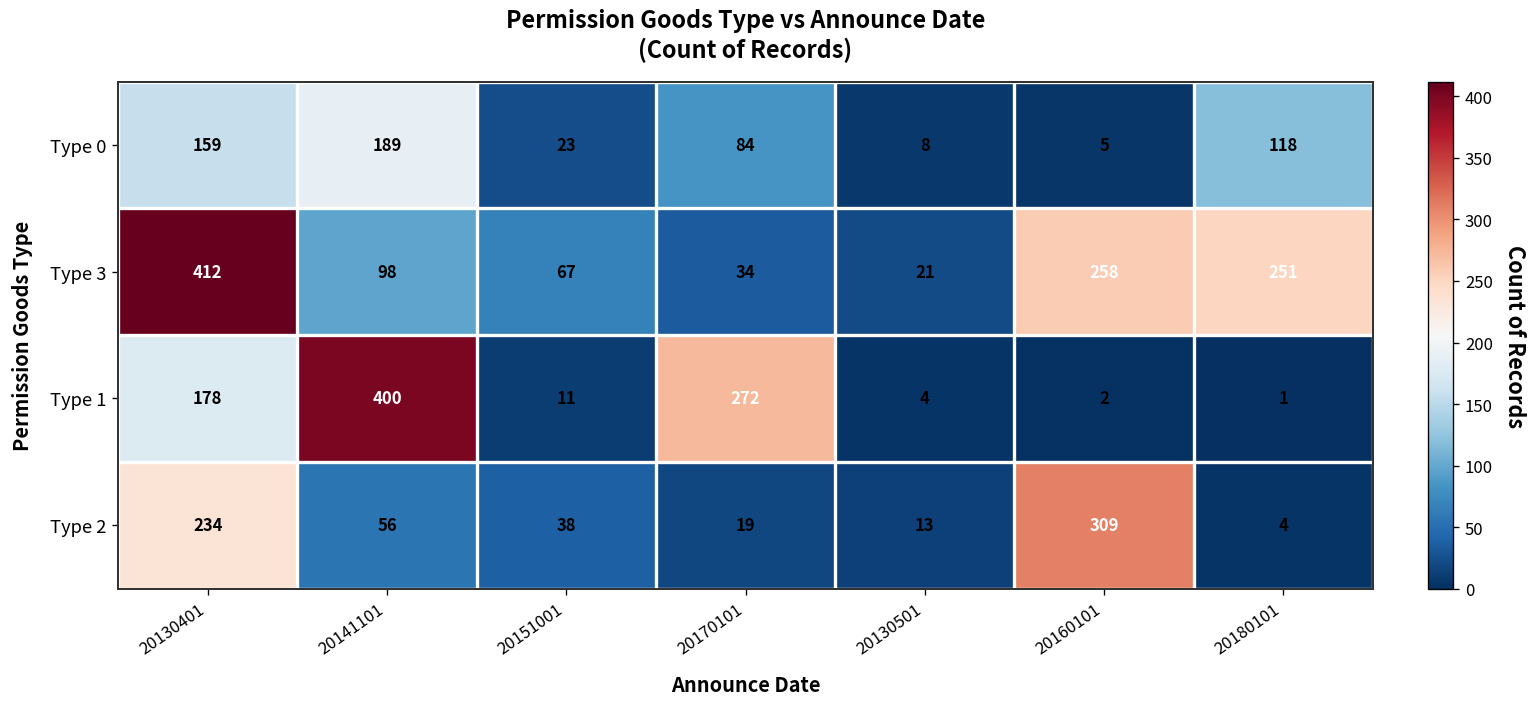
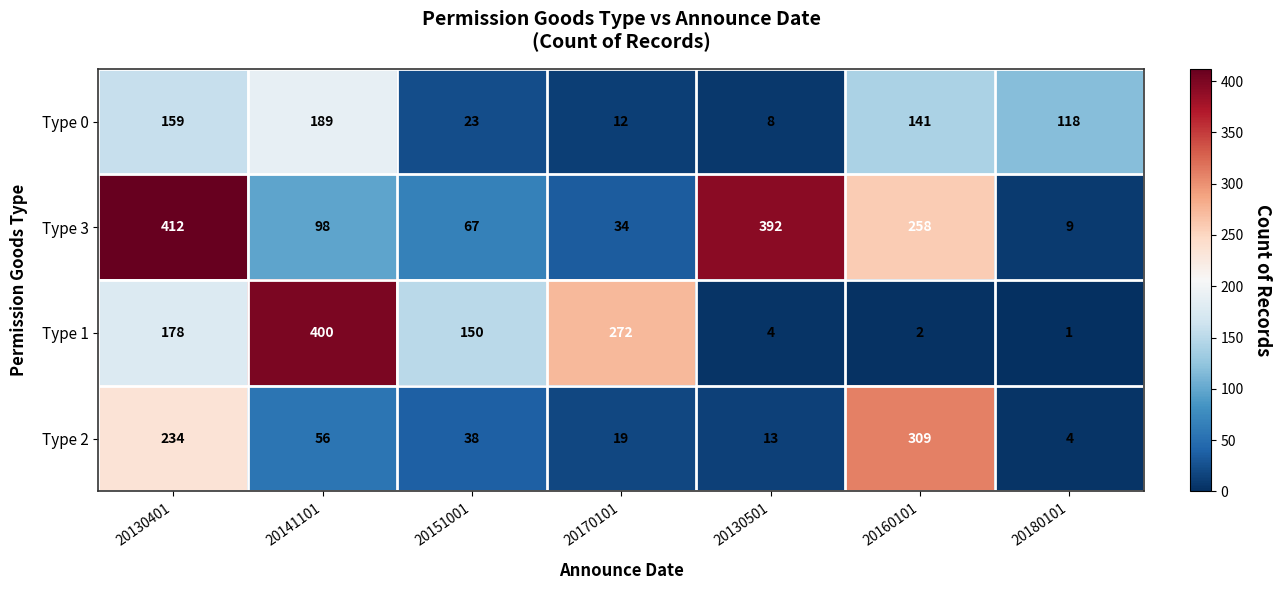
  {
    "Type 0": {
      "20130401": 159,
      "20141101": 189,
      "20151001": 23,
-     "20170101": 84,
+     "20170101": 12,
      "20130501": 8,
-     "20160101": 5,
+     "20160101": 141,
      "20180101": 118
    },
    "Type 3": {
      "20130401": 412,
      "20141101": 98,
      "20151001": 67,
      "20170101": 34,
-     "20130501": 21,
+     "20130501": 392,
      "20160101": 258,
-     "20180101": 251
+     "20180101": 9
    },
    "Type 1": {
      "20130401": 178,
      "20141101": 400,
-     "20151001": 11,
+     "20151001": 150,
      "20170101": 272,
      "20130501": 4,
      "20160101": 2,
      "20180101": 1
    },
    "Type 2": {
      "20130401": 234,
      "20141101": 56,
      "20151001": 38,
      "20170101": 19,
      "20130501": 13,
      "20160101": 309,
      "20180101": 4
    }
  }
